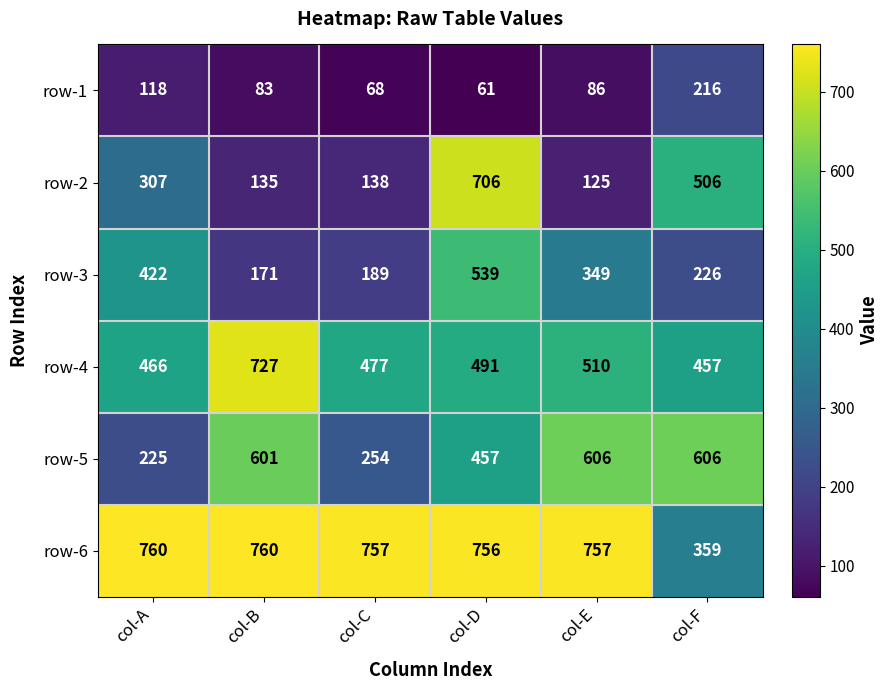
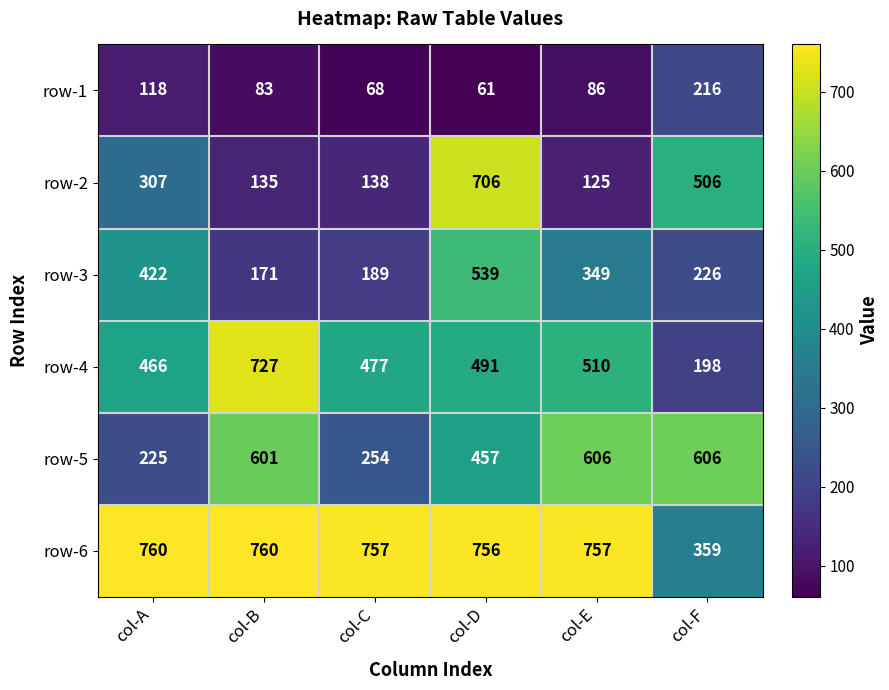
  {
    "row-1": {
      "col-A": 118,
      "col-B": 83,
      "col-C": 68,
      "col-D": 61,
      "col-E": 86,
      "col-F": 216
    },
    "row-2": {
      "col-A": 307,
      "col-B": 135,
      "col-C": 138,
      "col-D": 706,
      "col-E": 125,
      "col-F": 506
    },
    "row-3": {
      "col-A": 422,
      "col-B": 171,
      "col-C": 189,
      "col-D": 539,
      "col-E": 349,
      "col-F": 226
    },
    "row-4": {
      "col-A": 466,
      "col-B": 727,
      "col-C": 477,
      "col-D": 491,
      "col-E": 510,
-     "col-F": 457
+     "col-F": 198
    },
    "row-5": {
      "col-A": 225,
      "col-B": 601,
      "col-C": 254,
      "col-D": 457,
      "col-E": 606,
      "col-F": 606
    },
    "row-6": {
      "col-A": 760,
      "col-B": 760,
      "col-C": 757,
      "col-D": 756,
      "col-E": 757,
      "col-F": 359
    }
  }
